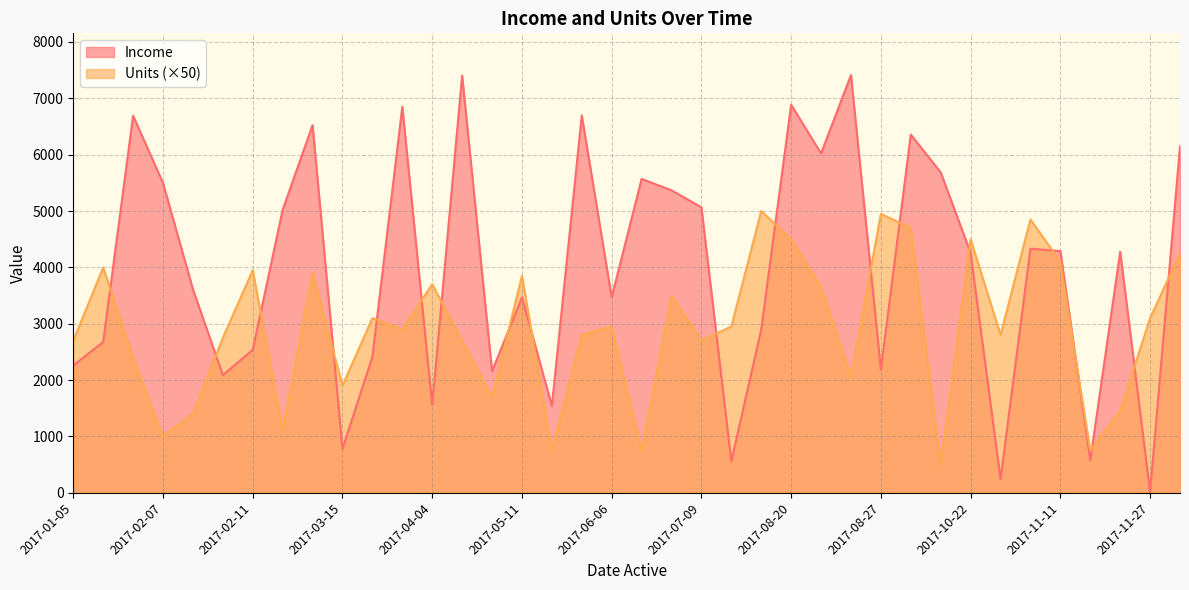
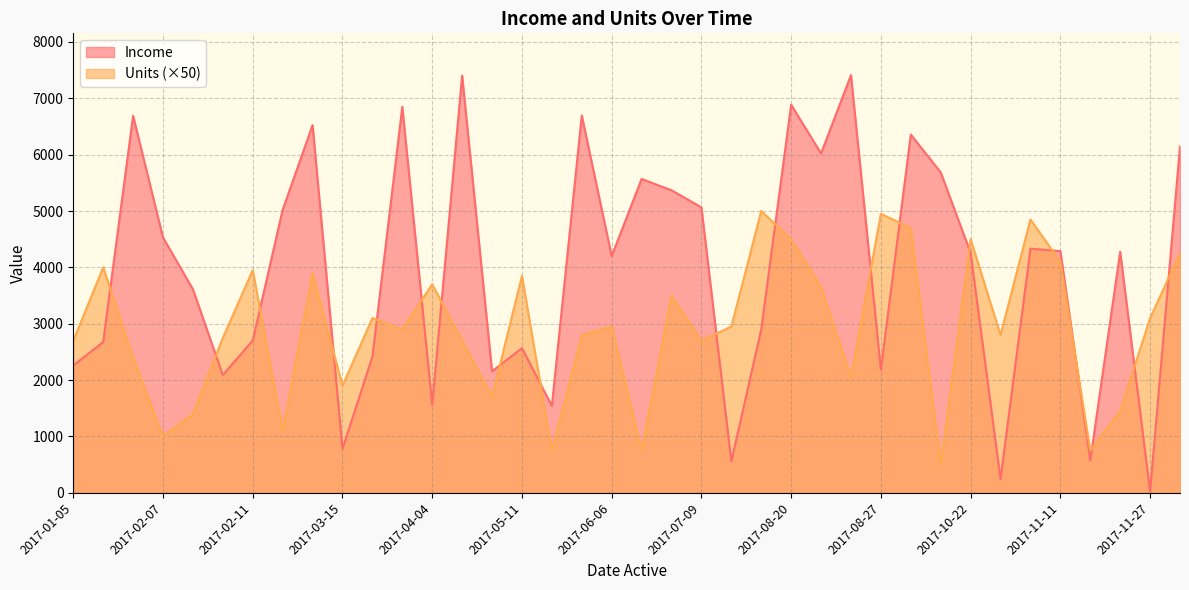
  {
    "Income": {
      "2017-01-05": 2300,
-     "2017-02-07": 5500,
-     "2017-02-11": 2500,
+     "2017-02-07": 4500,
+     "2017-02-11": 2700,
      "2017-03-15": 800,
      "2017-04-04": 1600,
-     "2017-05-11": 3500,
-     "2017-06-06": 3500,
+     "2017-05-11": 2600,
+     "2017-06-06": 4200,
      "2017-07-09": 5100,
      "2017-08-20": 6900,
      "2017-08-27": 2200,
      "2017-10-22": 4300,
      "2017-11-11": 4300,
      "2017-11-27": 0
    },
    "Units (×50)": {
      "2017-01-05": 2700,
      "2017-02-07": 1000,
      "2017-02-11": 4000,
      "2017-03-15": 1900,
      "2017-04-04": 3700,
      "2017-05-11": 3900,
      "2017-06-06": 3000,
      "2017-07-09": 2700,
      "2017-08-20": 4500,
      "2017-08-27": 5000,
      "2017-10-22": 4500,
      "2017-11-11": 4100,
      "2017-11-27": 3100
    }
  }
